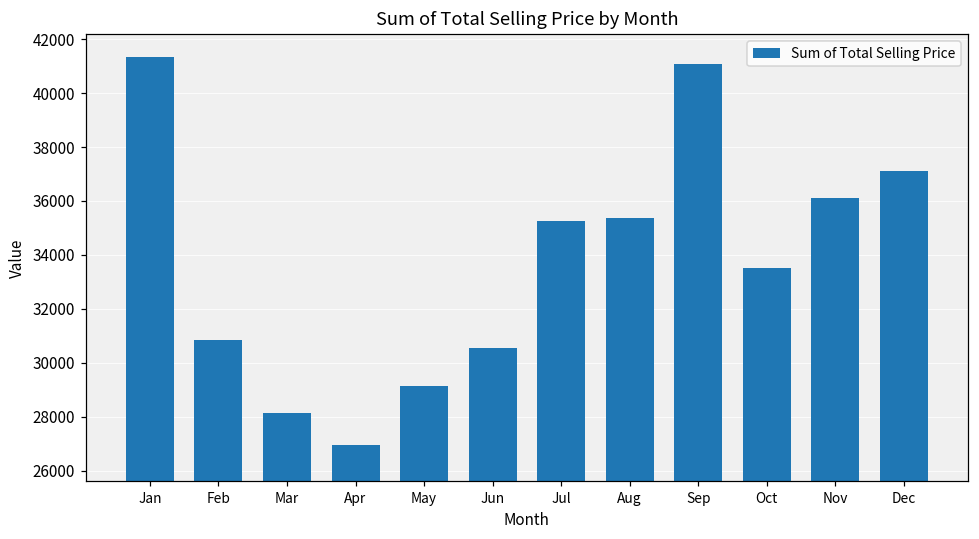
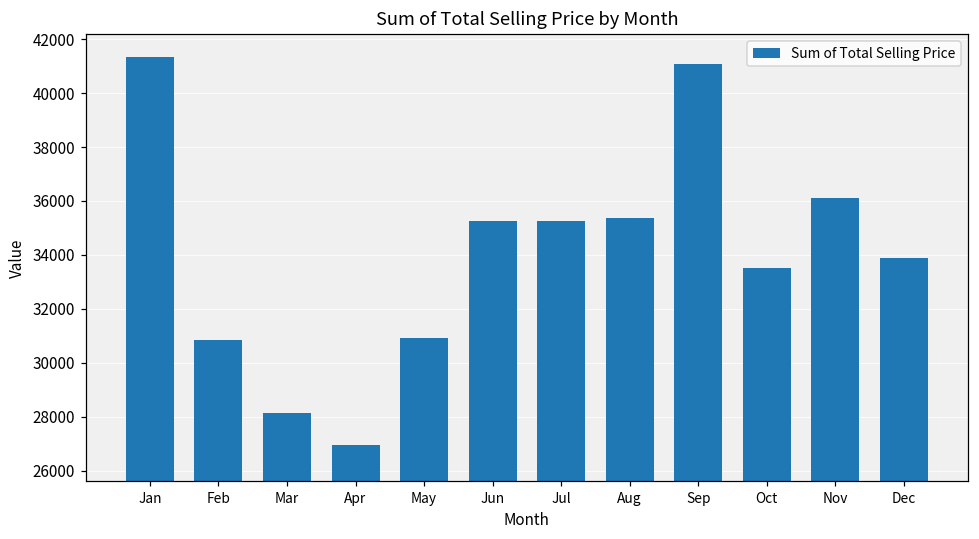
  {
    "Jan": 41300,
    "Feb": 30900,
    "Mar": 28100,
    "Apr": 26900,
-   "May": 29100,
-   "Jun": 30500,
+   "May": 30900,
+   "Jun": 35300,
    "Jul": 35300,
    "Aug": 35400,
    "Sep": 41100,
    "Oct": 33500,
    "Nov": 36100,
-   "Dec": 37100
+   "Dec": 33900
  }
